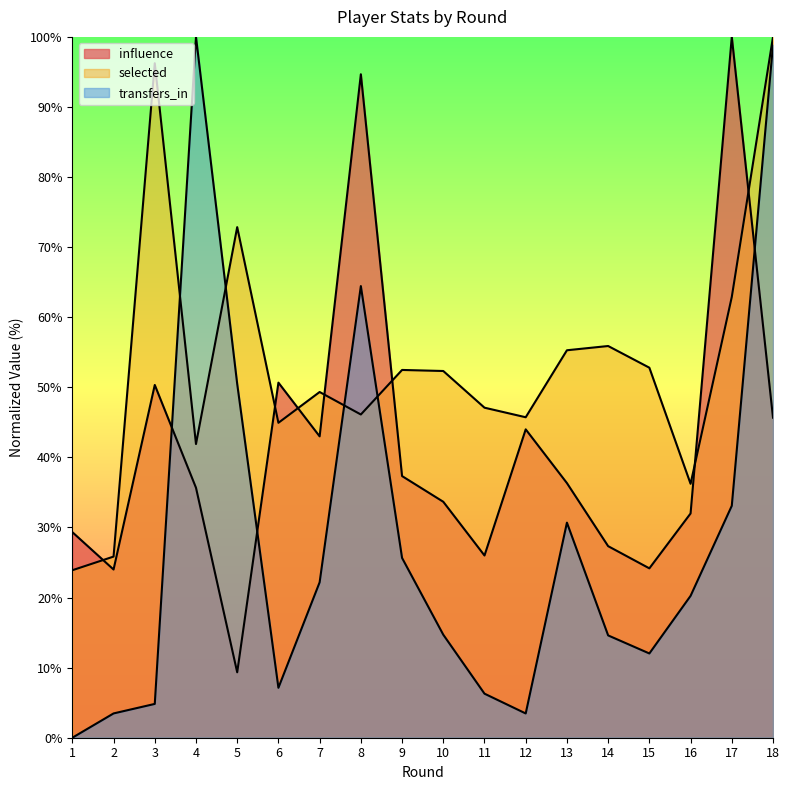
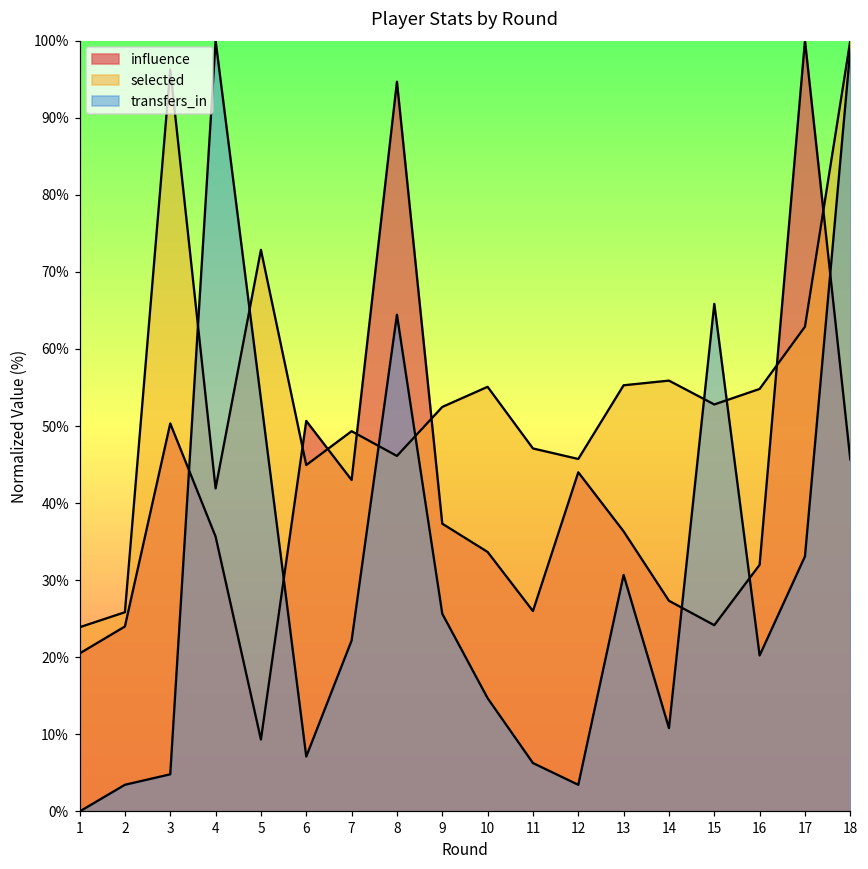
  {
    "influence": {
-     "1": "29%",
+     "1": "21%",
      "2": "24%",
      "3": "50%",
      "4": "36%",
      "5": "9%",
      "6": "51%",
      "7": "43%",
      "8": "95%",
      "9": "37%",
      "10": "34%",
      "11": "26%",
      "12": "44%",
      "13": "36%",
      "14": "27%",
      "15": "24%",
      "16": "32%",
      "17": "100%",
      "18": "46%"
    },
    "selected": {
      "1": "24%",
      "2": "26%",
      "4": "42%",
      "5": "73%",
      "6": "45%",
      "7": "49%",
      "8": "46%",
      "9": "52%",
-     "10": "52%",
+     "10": "55%",
      "11": "47%",
      "12": "46%",
      "13": "55%",
      "14": "56%",
      "15": "53%",
-     "16": "36%",
+     "16": "55%",
      "17": "63%",
      "18": "100%"
    },
    "transfers_in": {
      "1": "0%",
      "2": "3%",
      "3": "5%",
      "4": "100%",
-     "5": "50%",
+     "5": "53%",
      "6": "7%",
      "7": "22%",
      "8": "64%",
      "9": "26%",
      "10": "15%",
      "11": "6%",
      "12": "3%",
      "13": "31%",
-     "14": "15%",
-     "15": "12%",
+     "14": "11%",
+     "15": "66%",
      "16": "20%",
      "17": "33%",
      "18": "99%"
    }
  }
